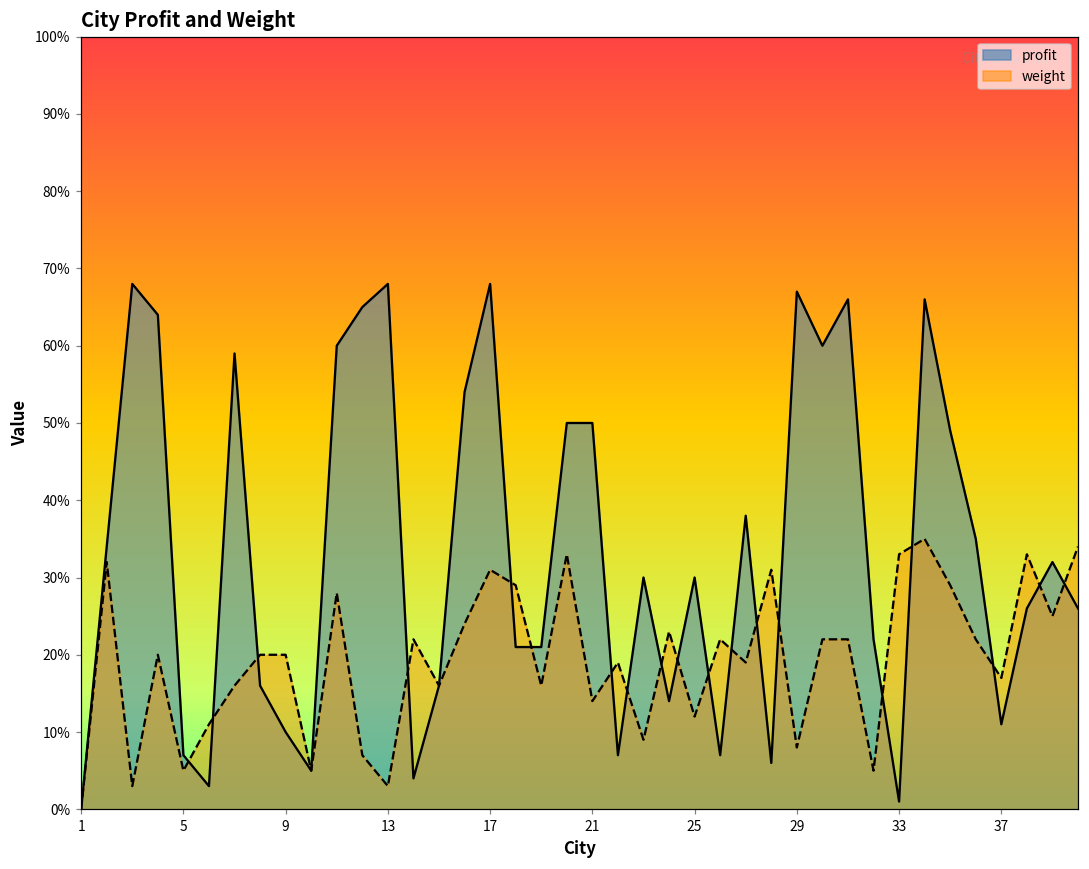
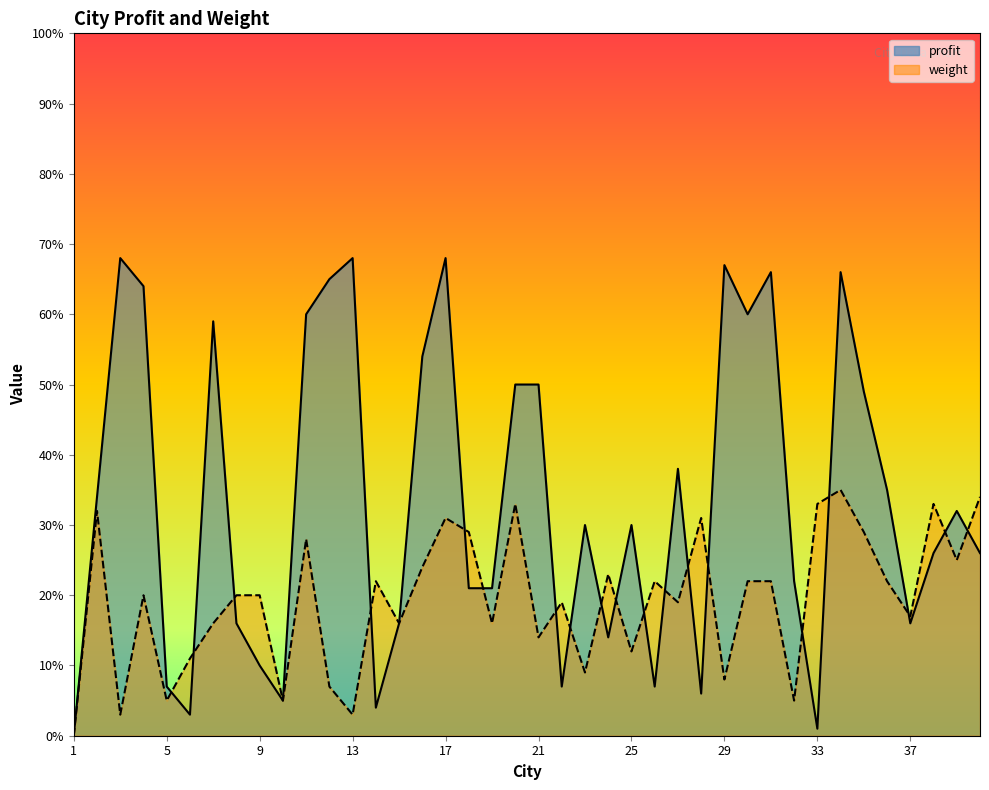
  {
    "profit": {
      "5": "7%",
      "9": "10%",
      "13": "68%",
      "17": "68%",
      "21": "50%",
      "25": "30%",
      "29": "67%",
      "33": "1%",
-     "37": "11%"
+     "37": "16%"
    },
    "weight": {
      "5": "5%",
      "9": "20%",
      "13": "3%",
      "17": "31%",
      "21": "14%",
      "25": "12%",
      "29": "8%",
      "33": "33%",
      "37": "17%"
    }
  }
